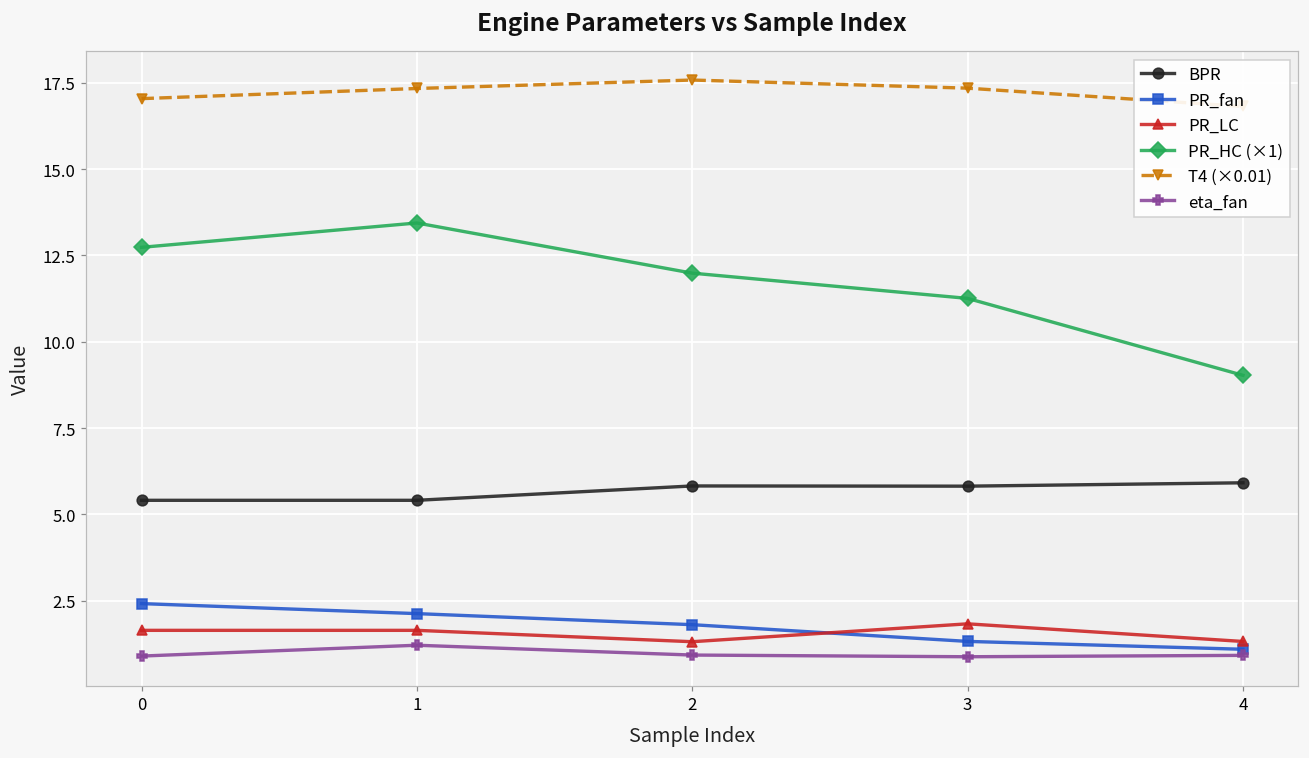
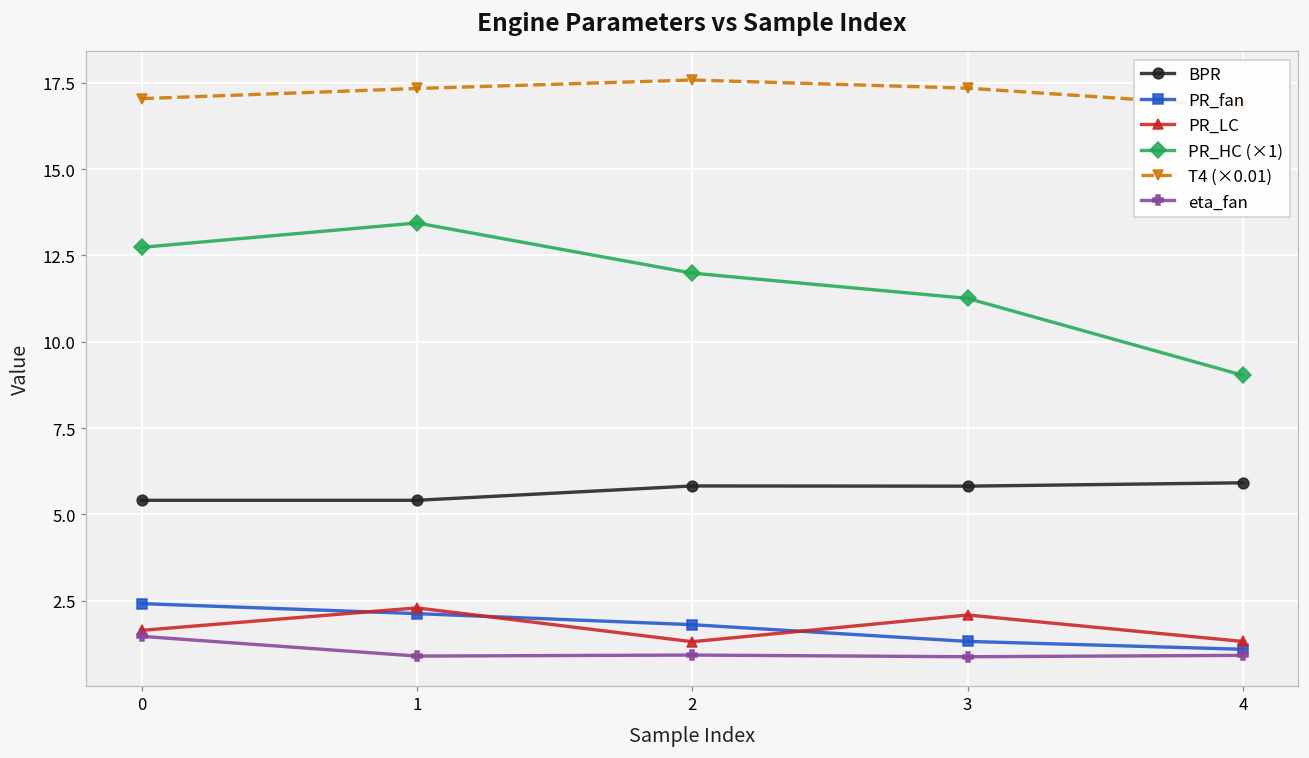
  {
    "BPR": {
      "0": 5.4,
      "1": 5.4,
      "2": 5.8,
      "3": 5.8,
      "4": 5.9
    },
    "PR_fan": {
      "0": 2.4,
      "1": 2.1,
      "2": 1.8,
      "3": 1.3,
      "4": 1.1
    },
    "PR_LC": {
      "0": 1.6,
-     "1": 1.6,
+     "1": 2.3,
      "2": 1.3,
-     "3": 1.8,
+     "3": 2.1,
      "4": 1.3
    },
    "PR_HC (×1)": {
      "0": 12.7,
      "1": 13.4,
      "2": 12.0,
      "3": 11.3,
      "4": 9.0
    },
    "T4 (×0.01)": {
      "0": 17.0,
      "1": 17.3,
      "2": 17.6,
      "3": 17.3
    },
    "eta_fan": {
-     "0": 0.9,
-     "1": 1.2,
+     "0": 1.5,
+     "1": 0.9,
      "2": 0.9,
      "3": 0.9,
      "4": 0.9
    }
  }
